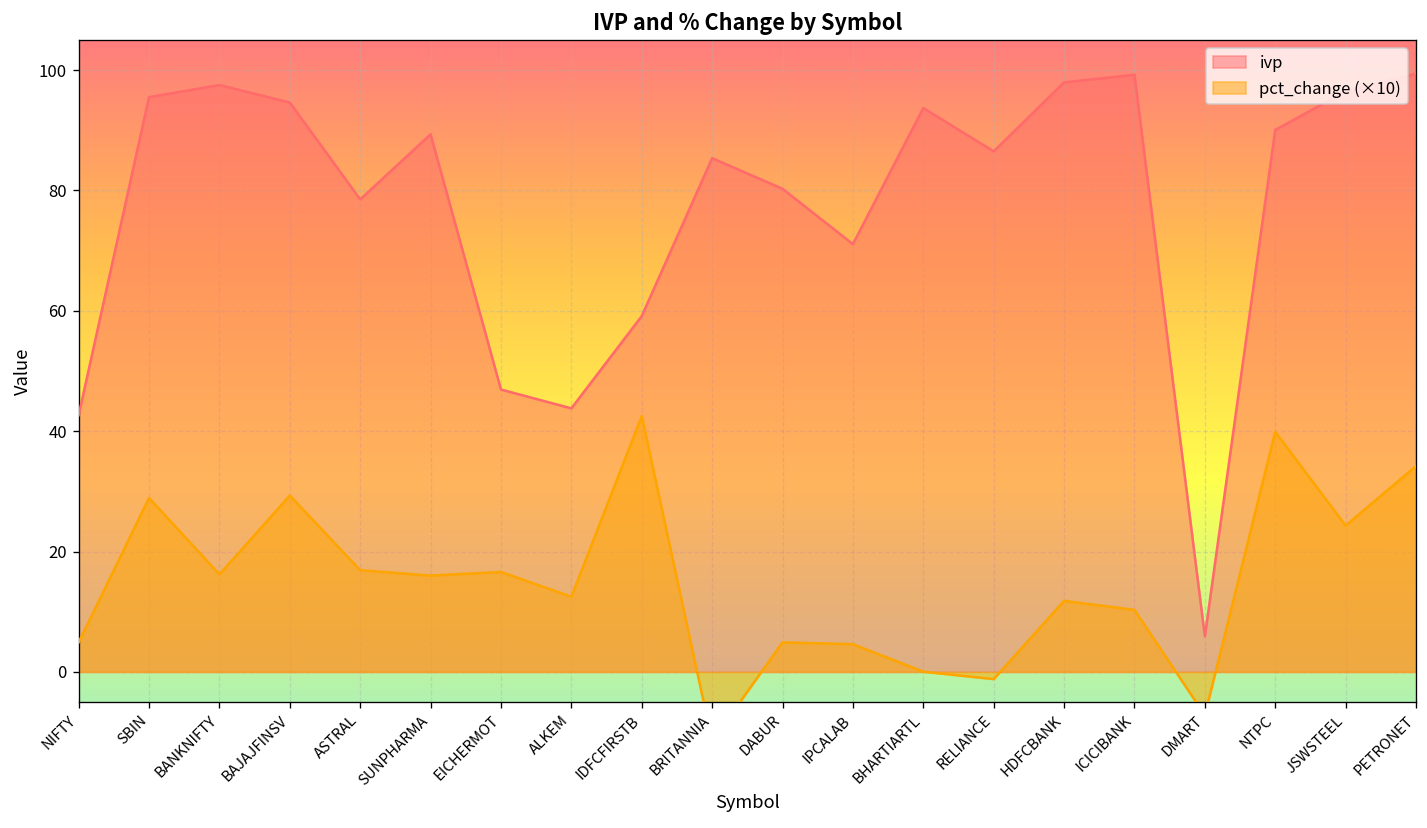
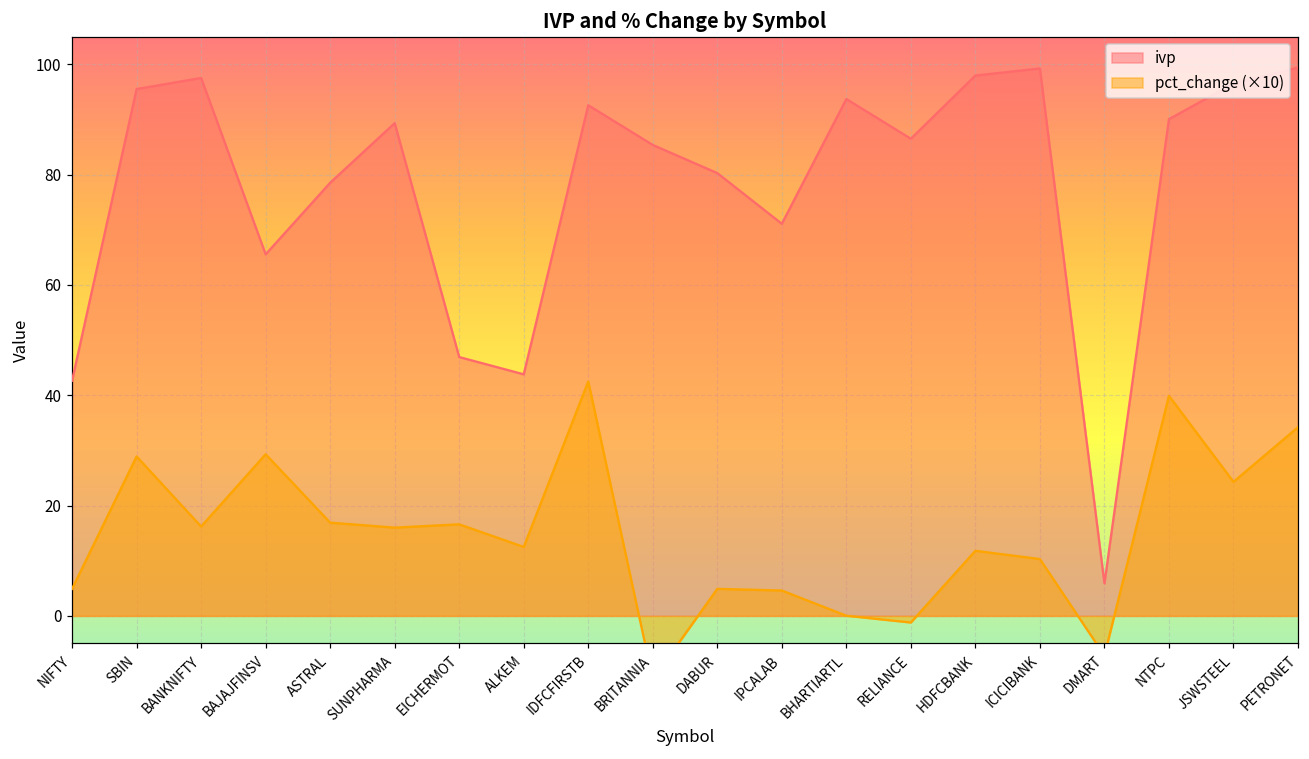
  {
    "ivp": {
      "NIFTY": 43,
      "SBIN": 96,
      "BANKNIFTY": 98,
-     "BAJAJFINSV": 95,
+     "BAJAJFINSV": 66,
      "ASTRAL": 79,
      "SUNPHARMA": 89,
      "EICHERMOT": 47,
      "ALKEM": 44,
-     "IDFCFIRSTB": 59,
+     "IDFCFIRSTB": 93,
      "BRITANNIA": 85,
      "DABUR": 80,
      "IPCALAB": 71,
      "BHARTIARTL": 94,
      "RELIANCE": 87,
      "HDFCBANK": 98,
      "ICICIBANK": 99,
      "DMART": 6,
      "NTPC": 90,
      "PETRONET": 99
    }
  }
